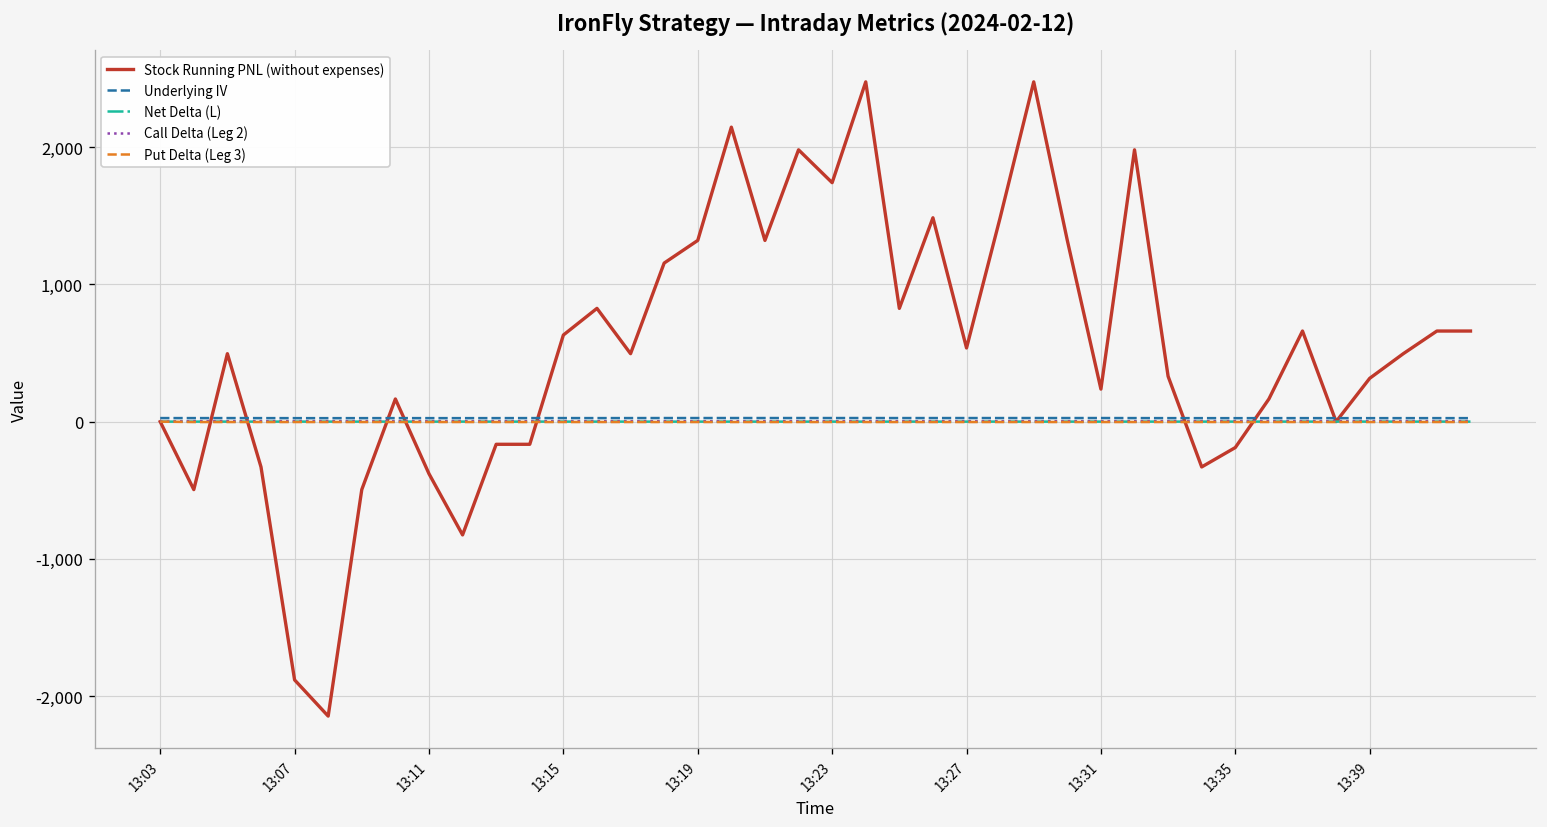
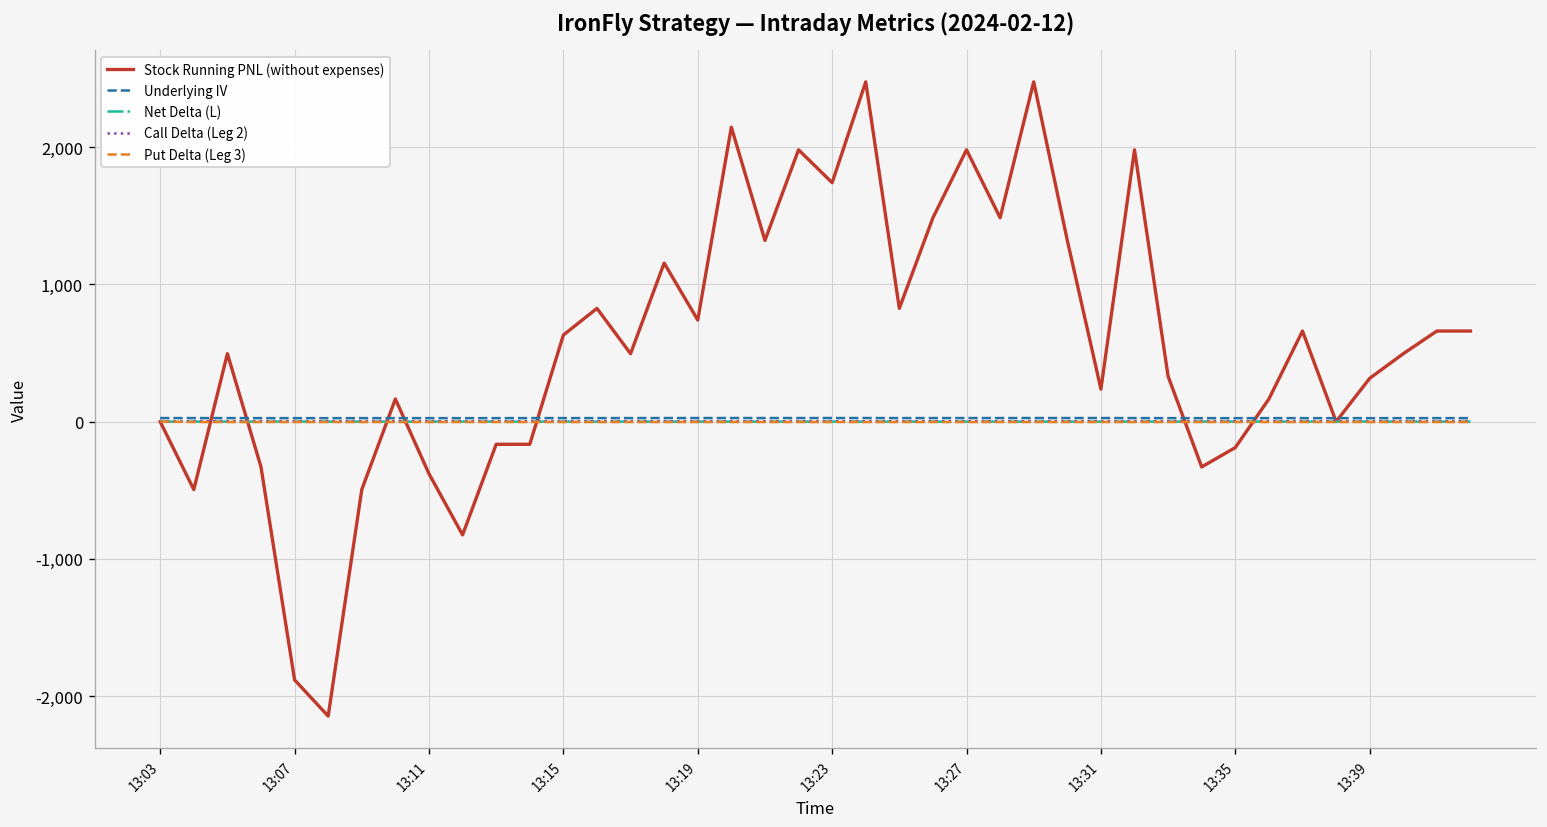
  {
    "Stock Running PNL (without expenses)": {
      "13:07": "-1,880",
      "13:11": "-380",
      "13:15": "630",
-     "13:19": "1,320",
+     "13:19": "740",
      "13:23": "1,740",
-     "13:27": "540",
+     "13:27": "1,980",
      "13:31": "240",
      "13:35": "-190",
      "13:39": "320"
    },
    "Underlying IV": {
      "13:03": "30",
      "13:15": "30",
      "13:19": "30",
      "13:23": "30",
      "13:27": "30",
      "13:31": "30"
    },
    "Put Delta (Leg 3)": {
      "13:07": "0",
      "13:11": "0",
      "13:15": "0",
      "13:19": "0",
      "13:23": "0",
      "13:27": "0",
      "13:31": "0",
      "13:35": "0",
      "13:39": "0"
    }
  }
